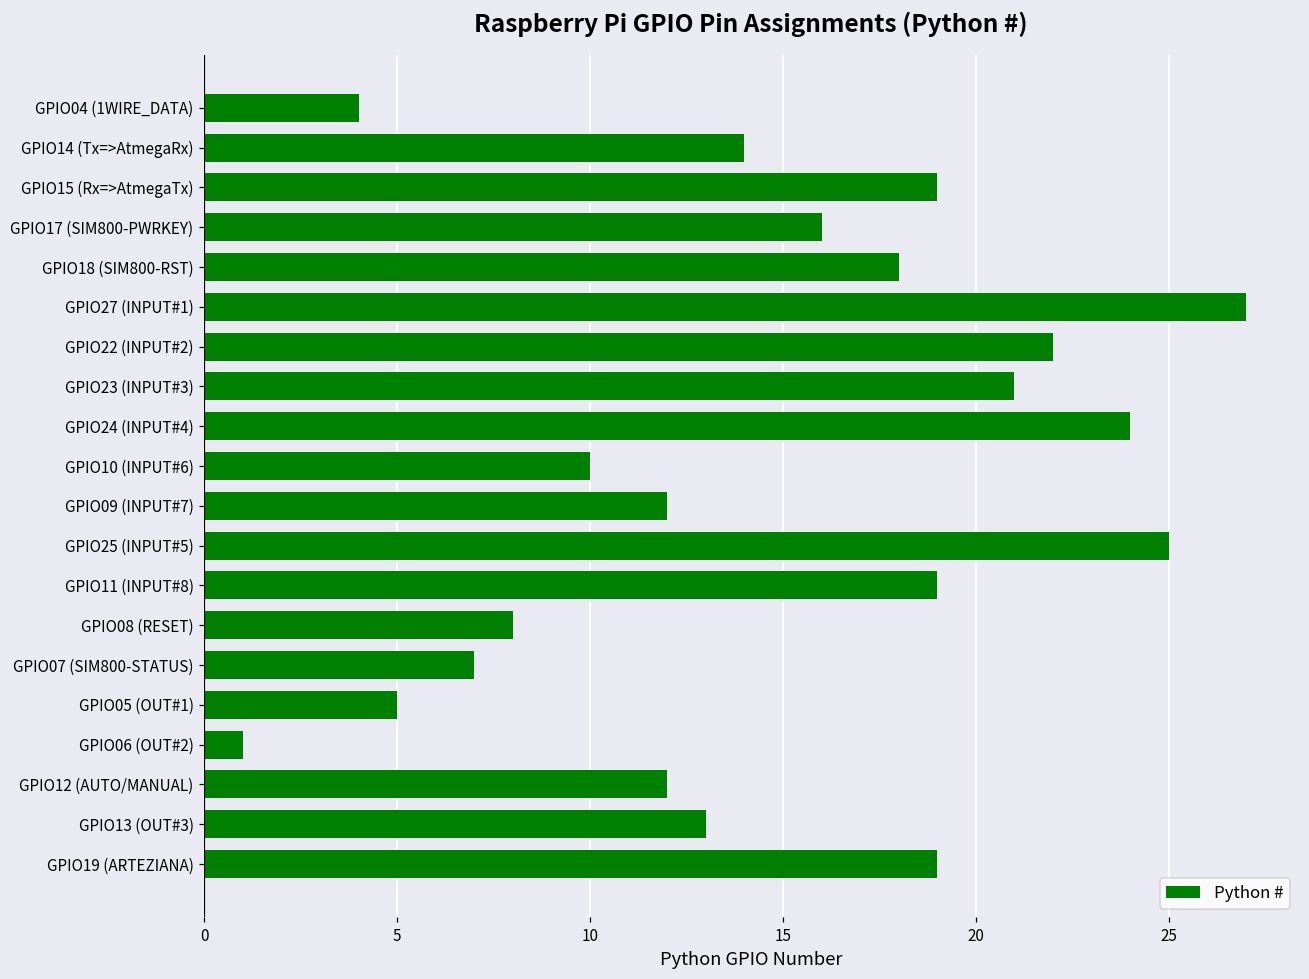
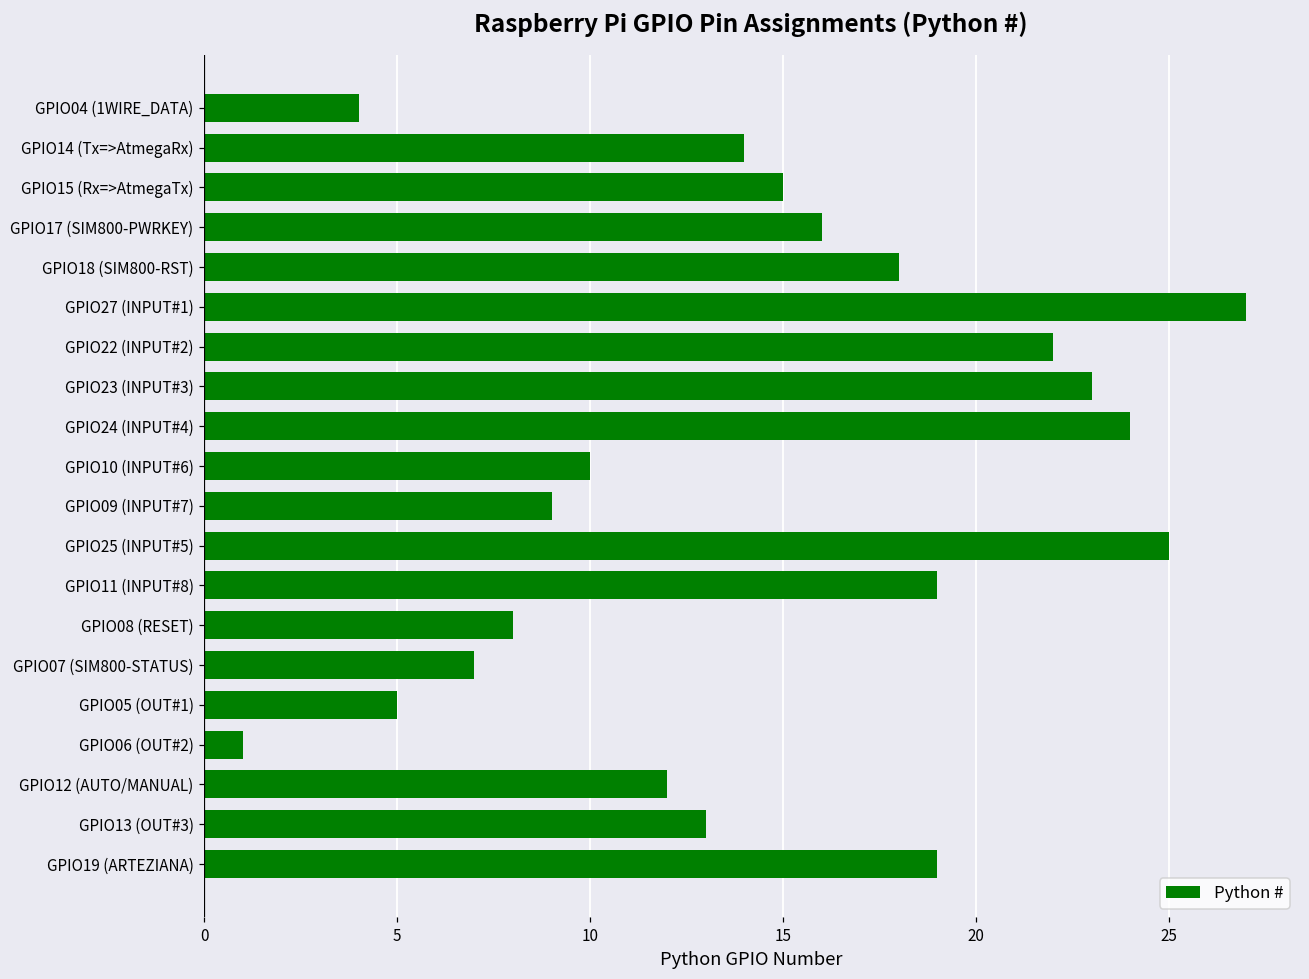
  {
    "GPIO04 (1WIRE_DATA)": 4,
    "GPIO14 (Tx=>AtmegaRx)": 14,
-   "GPIO15 (Rx=>AtmegaTx)": 19,
+   "GPIO15 (Rx=>AtmegaTx)": 15,
    "GPIO17 (SIM800-PWRKEY)": 16,
    "GPIO18 (SIM800-RST)": 18,
    "GPIO27 (INPUT#1)": 27,
    "GPIO22 (INPUT#2)": 22,
-   "GPIO23 (INPUT#3)": 21,
+   "GPIO23 (INPUT#3)": 23,
    "GPIO24 (INPUT#4)": 24,
    "GPIO10 (INPUT#6)": 10,
-   "GPIO09 (INPUT#7)": 12,
+   "GPIO09 (INPUT#7)": 9,
    "GPIO25 (INPUT#5)": 25,
    "GPIO11 (INPUT#8)": 19,
    "GPIO08 (RESET)": 8,
    "GPIO07 (SIM800-STATUS)": 7,
    "GPIO05 (OUT#1)": 5,
    "GPIO06 (OUT#2)": 1,
    "GPIO12 (AUTO/MANUAL)": 12,
    "GPIO13 (OUT#3)": 13,
    "GPIO19 (ARTEZIANA)": 19
  }
